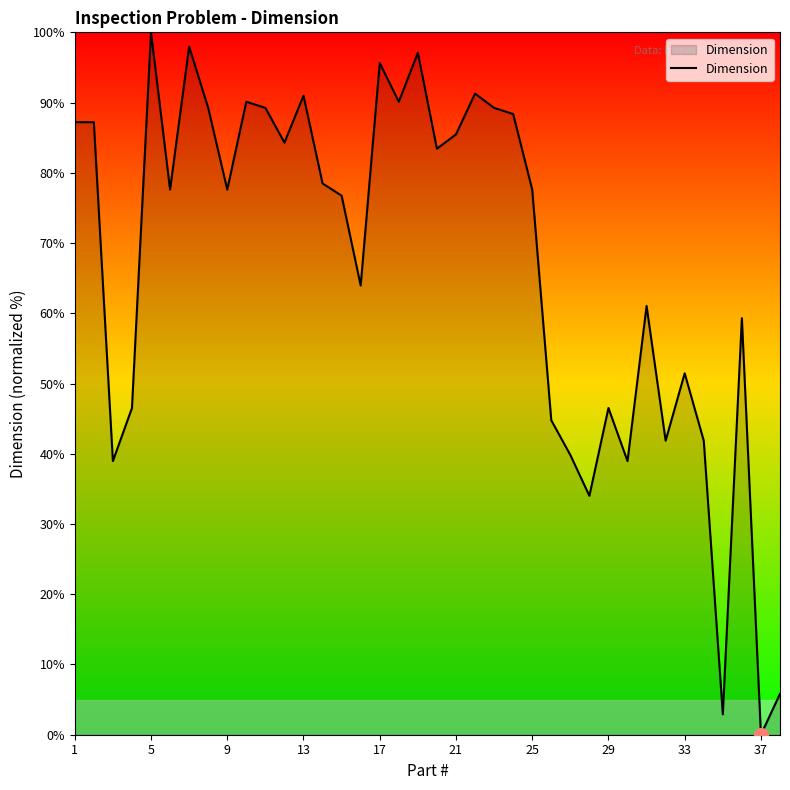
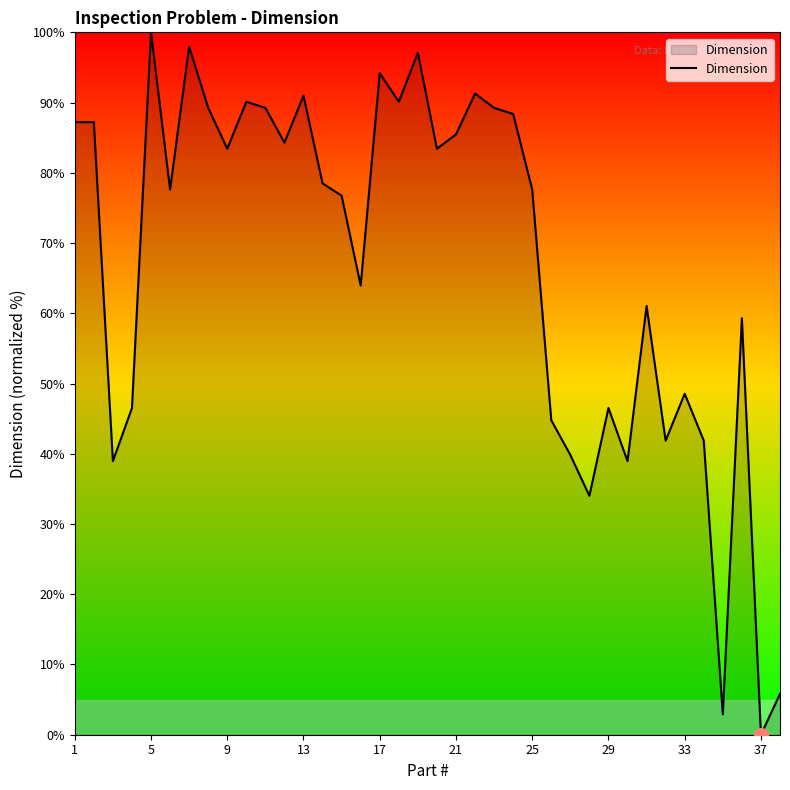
  {
    "Dimension": {
      "1": "87%",
      "5": "100%",
-     "9": "78%",
+     "9": "83%",
      "13": "91%",
-     "17": "96%",
+     "17": "94%",
      "21": "85%",
      "25": "78%",
      "29": "47%",
-     "33": "51%"
+     "33": "49%"
    }
  }
